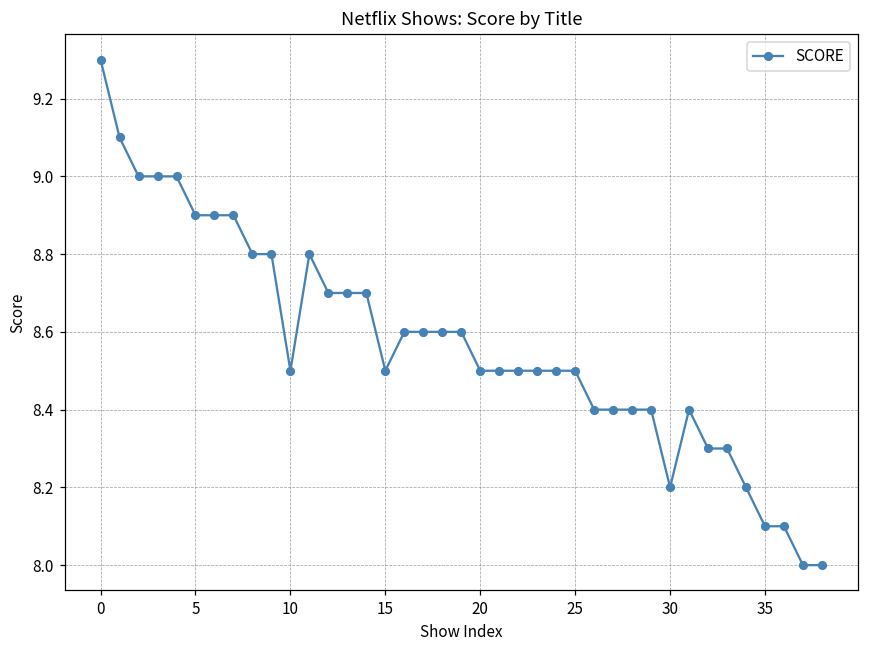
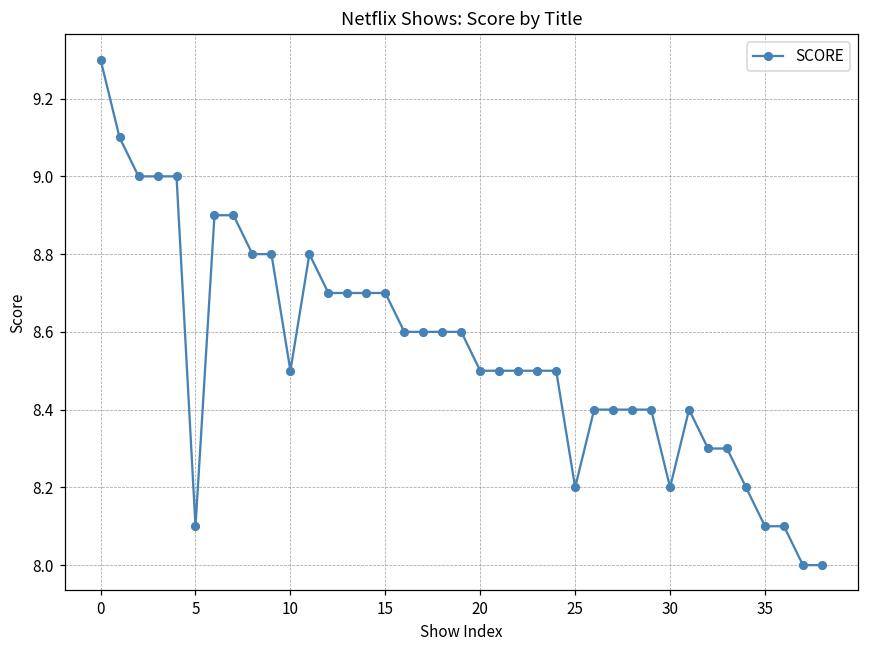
  {
    "0": 9.3,
-   "5": 8.9,
+   "5": 8.1,
    "10": 8.5,
-   "15": 8.5,
+   "15": 8.7,
    "20": 8.5,
-   "25": 8.5,
+   "25": 8.2,
    "30": 8.2,
    "35": 8.1
  }
